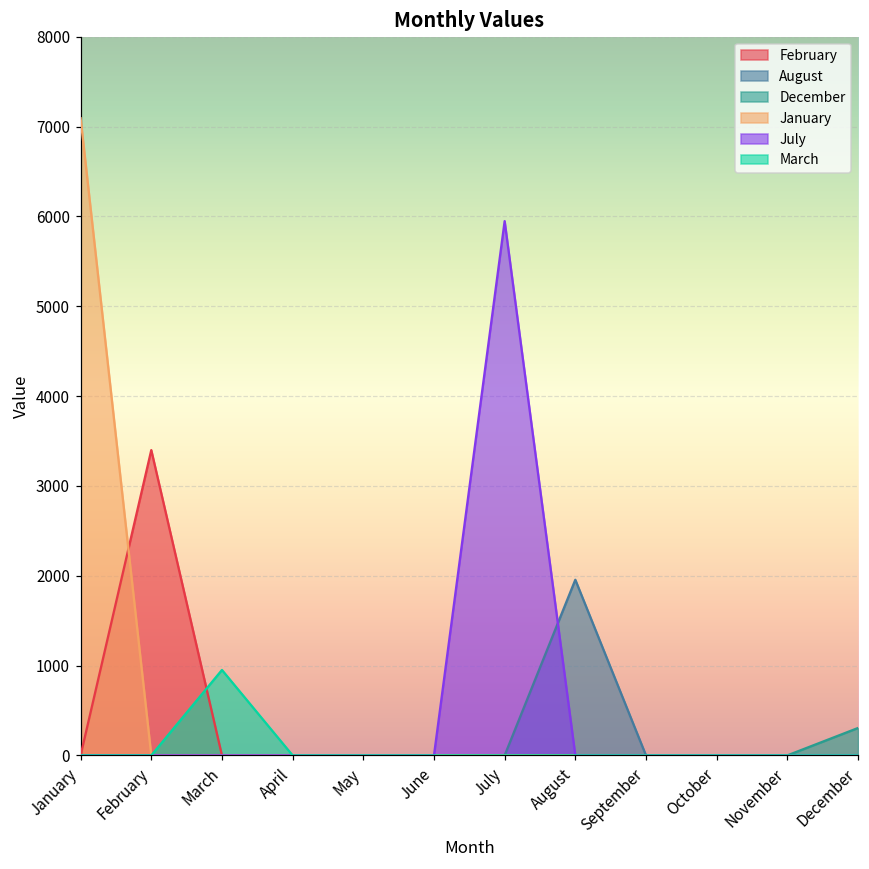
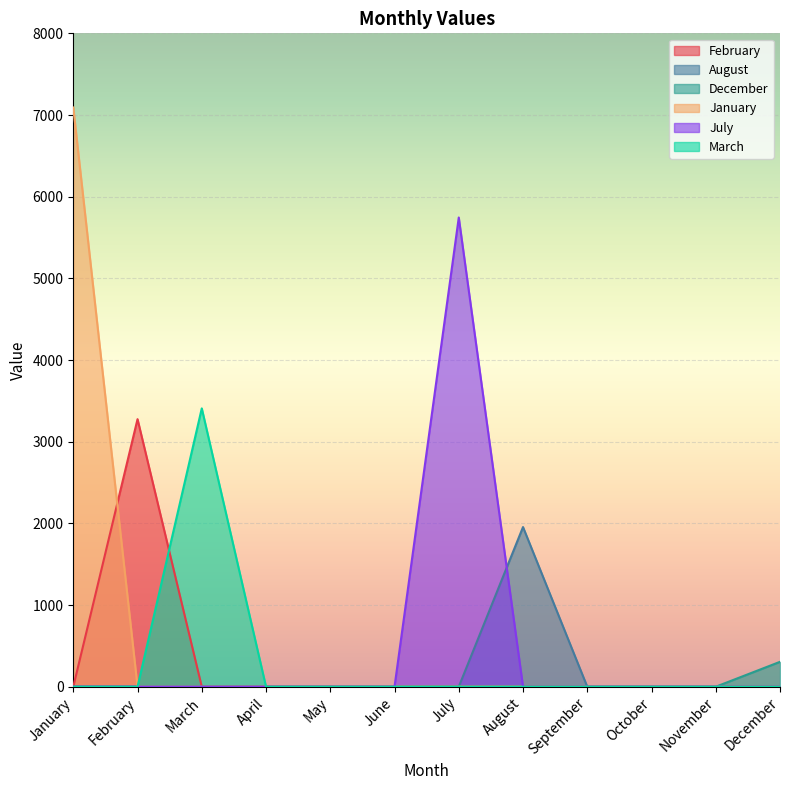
  {
    "February": {
-     "February": 3400
+     "February": 3300
    },
    "January": {
      "January": 7100
    },
    "July": {
-     "July": 5900
+     "July": 5700
    },
    "March": {
-     "March": 1000
+     "March": 3400
    }
  }
